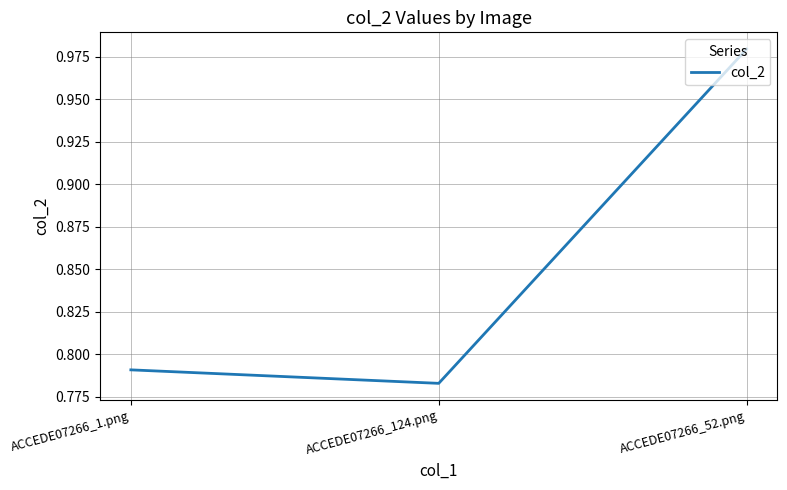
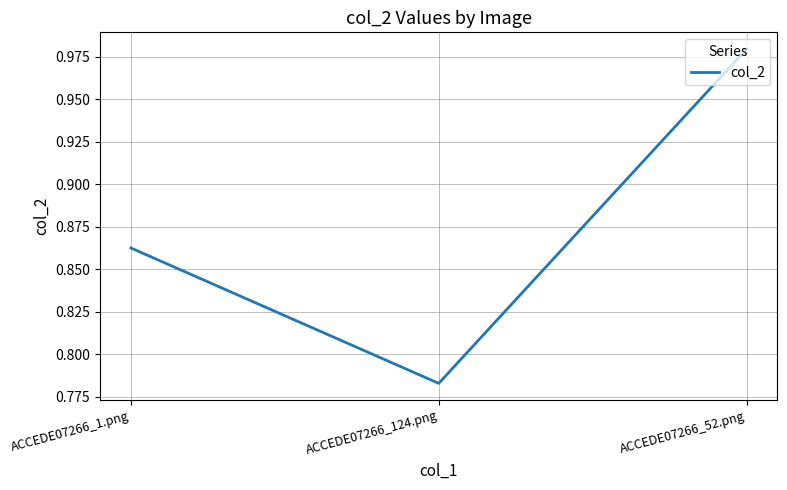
  {
-   "ACCEDE07266_1.png": 0.791,
+   "ACCEDE07266_1.png": 0.863,
    "ACCEDE07266_124.png": 0.783
  }
